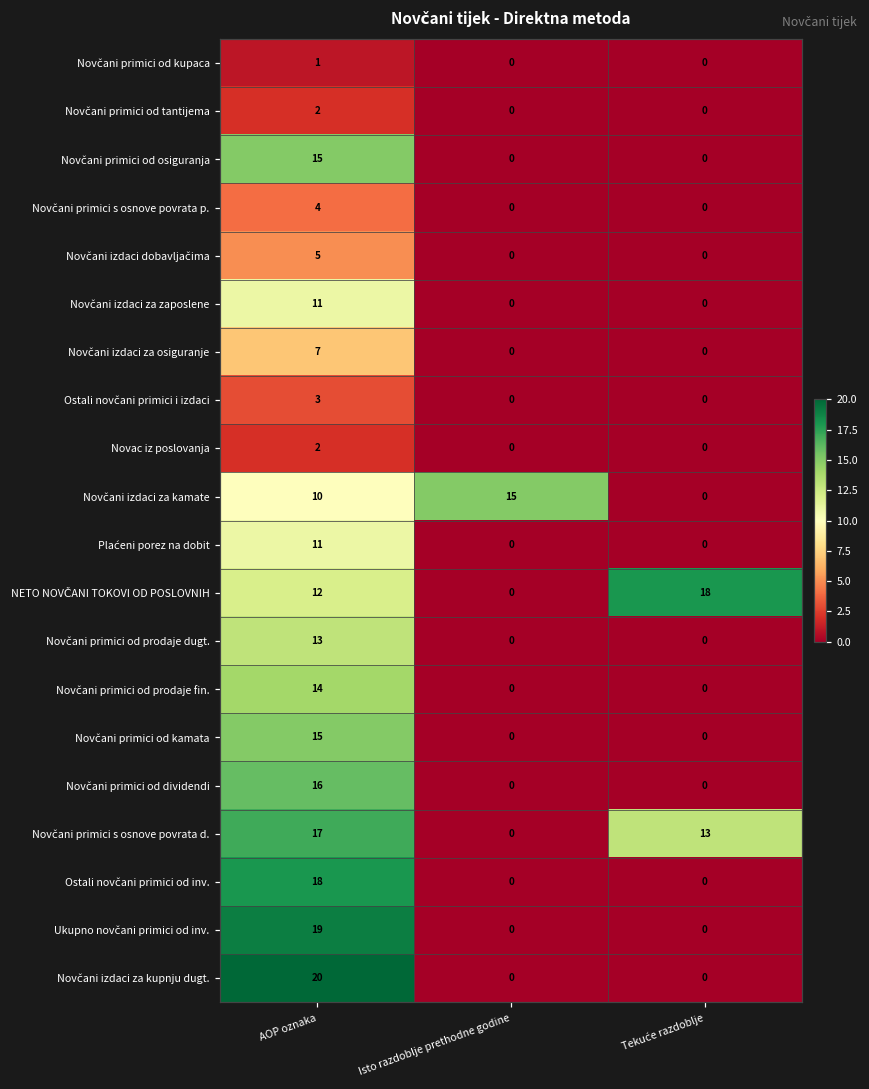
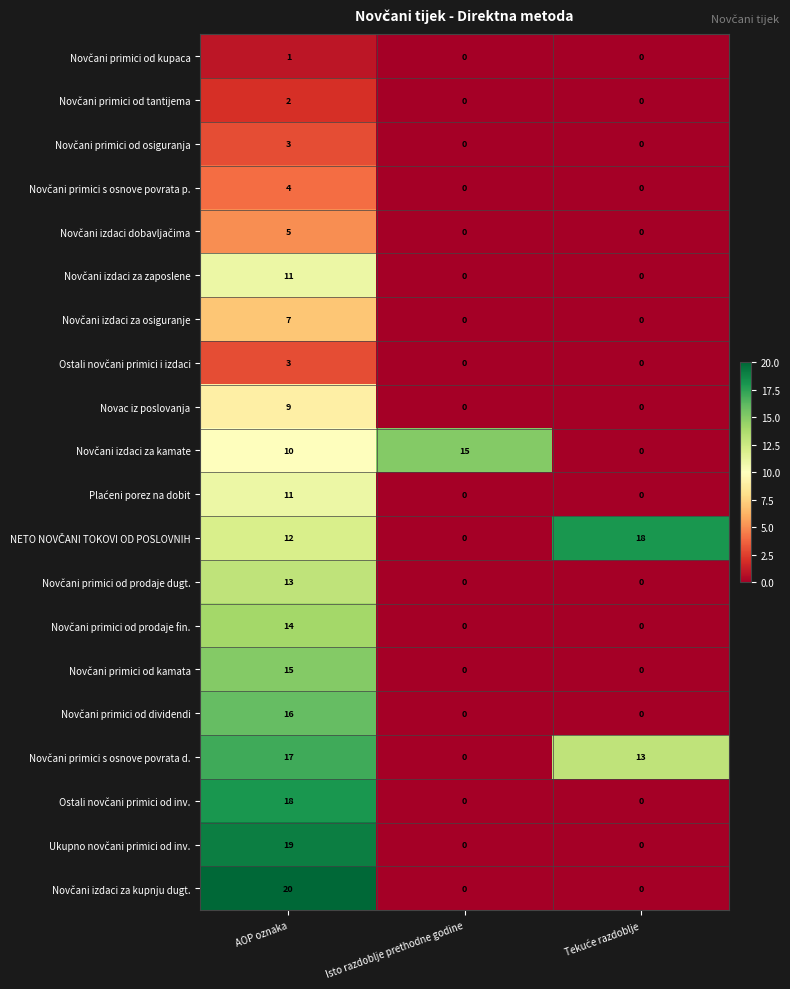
  {
    "Novčani primici od kupaca": {
      "AOP oznaka": 1,
      "Isto razdoblje prethodne godine": 0,
      "Tekuće razdoblje": 0
    },
    "Novčani primici od tantijema": {
      "AOP oznaka": 2,
      "Isto razdoblje prethodne godine": 0,
      "Tekuće razdoblje": 0
    },
    "Novčani primici od osiguranja": {
-     "AOP oznaka": 15,
+     "AOP oznaka": 3,
      "Isto razdoblje prethodne godine": 0,
      "Tekuće razdoblje": 0
    },
    "Novčani primici s osnove povrata p.": {
      "AOP oznaka": 4,
      "Isto razdoblje prethodne godine": 0,
      "Tekuće razdoblje": 0
    },
    "Novčani izdaci dobavljačima": {
      "AOP oznaka": 5,
      "Isto razdoblje prethodne godine": 0,
      "Tekuće razdoblje": 0
    },
    "Novčani izdaci za zaposlene": {
      "AOP oznaka": 11,
      "Isto razdoblje prethodne godine": 0,
      "Tekuće razdoblje": 0
    },
    "Novčani izdaci za osiguranje": {
      "AOP oznaka": 7,
      "Isto razdoblje prethodne godine": 0,
      "Tekuće razdoblje": 0
    },
    "Ostali novčani primici i izdaci": {
      "AOP oznaka": 3,
      "Isto razdoblje prethodne godine": 0,
      "Tekuće razdoblje": 0
    },
    "Novac iz poslovanja": {
-     "AOP oznaka": 2,
+     "AOP oznaka": 9,
      "Isto razdoblje prethodne godine": 0,
      "Tekuće razdoblje": 0
    },
    "Novčani izdaci za kamate": {
      "AOP oznaka": 10,
      "Isto razdoblje prethodne godine": 15,
      "Tekuće razdoblje": 0
    },
    "Plaćeni porez na dobit": {
      "AOP oznaka": 11,
      "Isto razdoblje prethodne godine": 0,
      "Tekuće razdoblje": 0
    },
    "NETO NOVČANI TOKOVI OD POSLOVNIH": {
      "AOP oznaka": 12,
      "Isto razdoblje prethodne godine": 0,
      "Tekuće razdoblje": 18
    },
    "Novčani primici od prodaje dugt.": {
      "AOP oznaka": 13,
      "Isto razdoblje prethodne godine": 0,
      "Tekuće razdoblje": 0
    },
    "Novčani primici od prodaje fin.": {
      "AOP oznaka": 14,
      "Isto razdoblje prethodne godine": 0,
      "Tekuće razdoblje": 0
    },
    "Novčani primici od kamata": {
      "AOP oznaka": 15,
      "Isto razdoblje prethodne godine": 0,
      "Tekuće razdoblje": 0
    },
    "Novčani primici od dividendi": {
      "AOP oznaka": 16,
      "Isto razdoblje prethodne godine": 0,
      "Tekuće razdoblje": 0
    },
    "Novčani primici s osnove povrata d.": {
      "AOP oznaka": 17,
      "Isto razdoblje prethodne godine": 0,
      "Tekuće razdoblje": 13
    },
    "Ostali novčani primici od inv.": {
      "AOP oznaka": 18,
      "Isto razdoblje prethodne godine": 0,
      "Tekuće razdoblje": 0
    },
    "Ukupno novčani primici od inv.": {
      "AOP oznaka": 19,
      "Isto razdoblje prethodne godine": 0,
      "Tekuće razdoblje": 0
    },
    "Novčani izdaci za kupnju dugt.": {
      "AOP oznaka": 20,
      "Isto razdoblje prethodne godine": 0,
      "Tekuće razdoblje": 0
    }
  }
